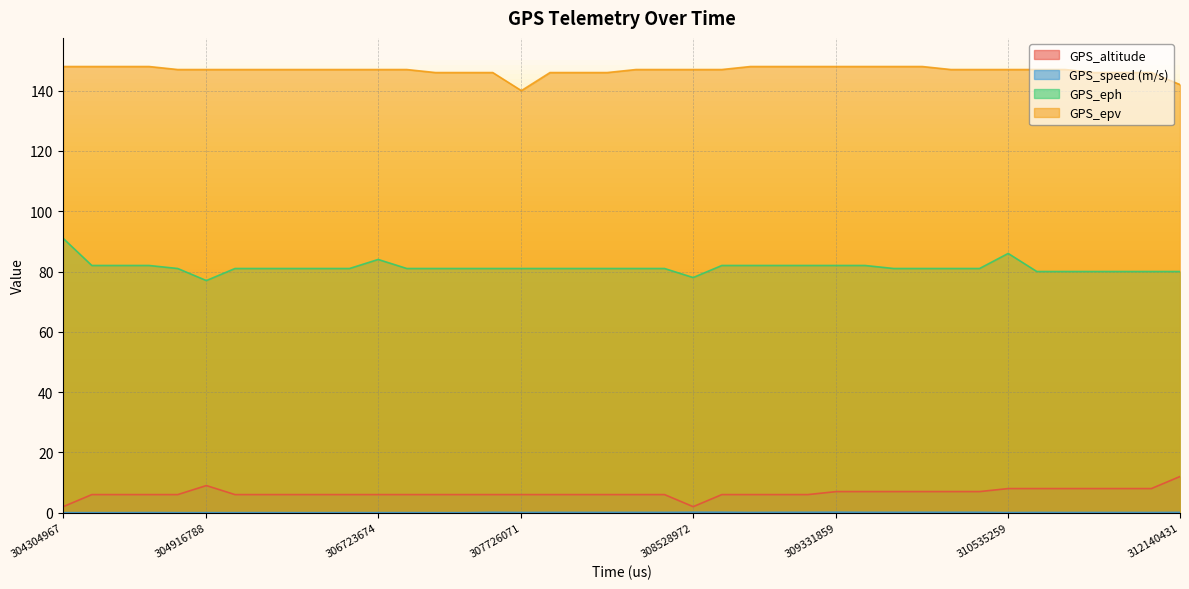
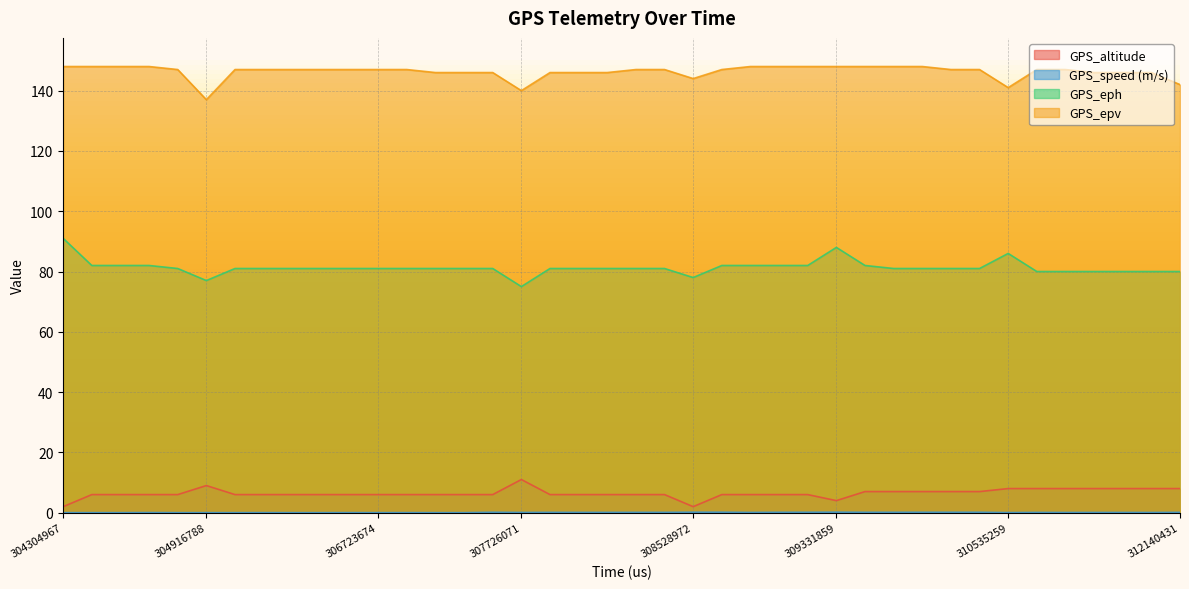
  {
    "GPS_altitude": {
      "304304967": 2,
      "304916788": 9,
      "306723674": 6,
-     "307726071": 6,
+     "307726071": 11,
      "308528972": 2,
-     "309331859": 7,
+     "309331859": 4,
      "310535259": 8,
-     "312140431": 12
+     "312140431": 8
    },
    "GPS_speed (m/s)": {
      "304304967": 0,
      "304916788": 0,
      "306723674": 0,
      "307726071": 0,
      "308528972": 0,
      "309331859": 0,
      "310535259": 0,
      "312140431": 0
    },
    "GPS_eph": {
      "304304967": 91,
      "304916788": 77,
-     "306723674": 84,
-     "307726071": 81,
+     "306723674": 81,
+     "307726071": 75,
      "308528972": 78,
-     "309331859": 82,
+     "309331859": 88,
      "310535259": 86,
      "312140431": 80
    },
    "GPS_epv": {
      "304304967": 148,
-     "304916788": 147,
+     "304916788": 137,
      "306723674": 147,
      "307726071": 140,
-     "308528972": 147,
+     "308528972": 144,
      "309331859": 148,
-     "310535259": 147,
+     "310535259": 141,
      "312140431": 142
    }
  }
